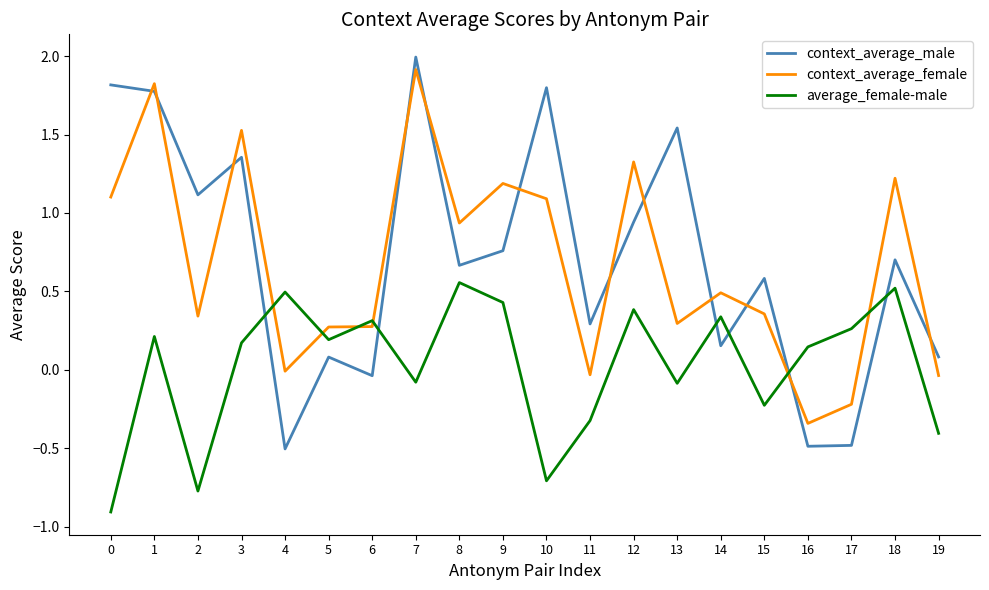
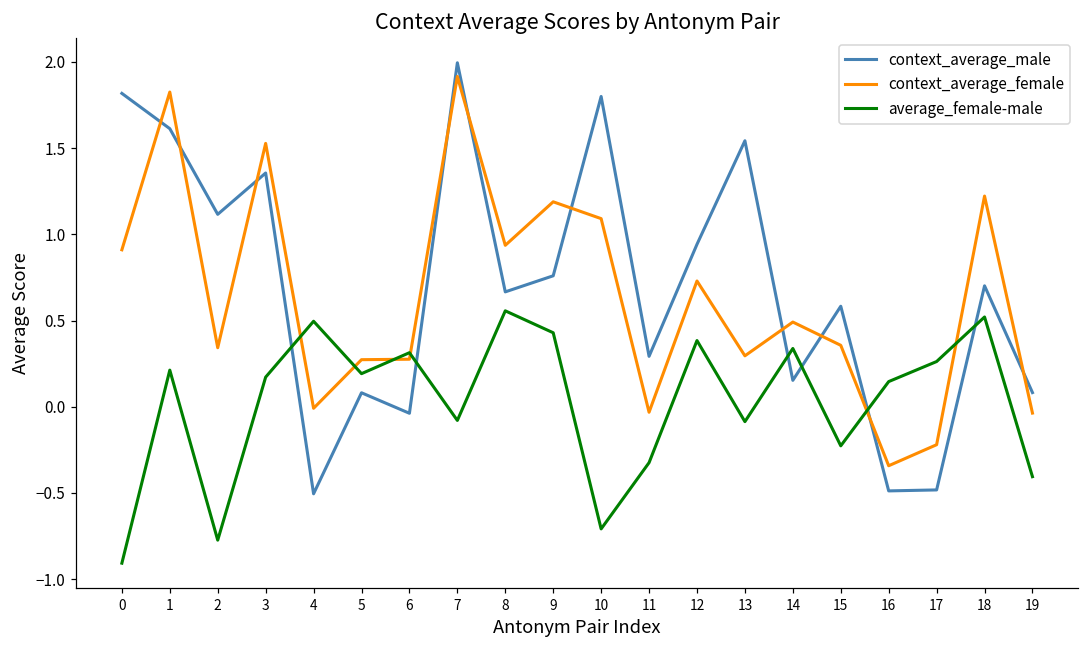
  {
    "context_average_male": {
      "0": 1.82,
-     "1": 1.78,
+     "1": 1.61,
      "2": 1.12,
      "3": 1.36,
      "4": -0.50,
      "5": 0.08,
      "6": -0.04,
      "7": 1.99,
      "8": 0.67,
      "9": 0.76,
      "10": 1.80,
      "11": 0.29,
      "12": 0.94,
      "13": 1.54,
      "14": 0.15,
      "15": 0.58,
      "16": -0.49,
      "17": -0.48,
      "18": 0.70,
      "19": 0.08
    },
    "context_average_female": {
-     "0": 1.10,
+     "0": 0.91,
      "1": 1.82,
      "2": 0.34,
      "3": 1.53,
      "4": -0.01,
      "5": 0.27,
      "6": 0.28,
      "7": 1.91,
      "8": 0.94,
      "9": 1.19,
      "10": 1.09,
      "11": -0.03,
-     "12": 1.33,
+     "12": 0.73,
      "13": 0.30,
      "14": 0.49,
      "15": 0.36,
      "16": -0.34,
      "17": -0.22,
      "18": 1.22,
      "19": -0.04
    },
    "average_female-male": {
      "0": -0.91,
      "1": 0.21,
      "2": -0.77,
      "3": 0.17,
      "4": 0.50,
      "5": 0.19,
      "6": 0.31,
      "7": -0.08,
      "8": 0.56,
      "9": 0.43,
      "10": -0.71,
      "11": -0.32,
      "12": 0.38,
      "13": -0.09,
      "14": 0.34,
      "15": -0.23,
      "16": 0.15,
      "17": 0.26,
      "18": 0.52,
      "19": -0.41
    }
  }
